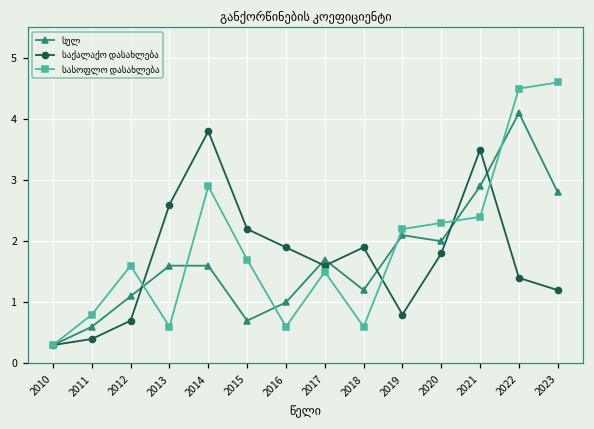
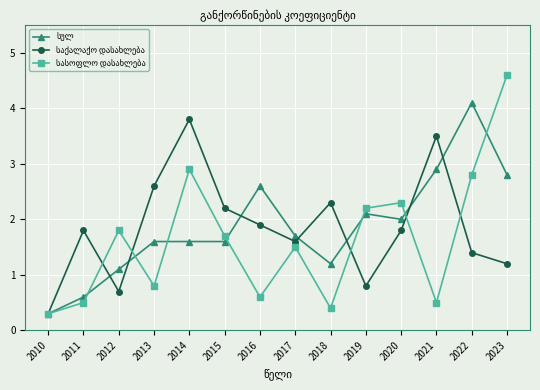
  {
    "სულ": {
      "2011": 0.6,
      "2012": 1.1,
      "2013": 1.6,
      "2014": 1.6,
-     "2015": 0.7,
-     "2016": 1.0,
+     "2015": 1.6,
+     "2016": 2.6,
      "2017": 1.7,
      "2018": 1.2,
      "2019": 2.1,
      "2020": 2.0,
      "2021": 2.9,
      "2022": 4.1,
      "2023": 2.8
    },
    "საქალაქო დასახლება": {
-     "2011": 0.4,
+     "2011": 1.8,
      "2012": 0.7,
      "2013": 2.6,
      "2014": 3.8,
      "2015": 2.2,
      "2016": 1.9,
      "2017": 1.6,
-     "2018": 1.9,
+     "2018": 2.3,
      "2019": 0.8,
      "2020": 1.8,
      "2021": 3.5,
      "2022": 1.4,
      "2023": 1.2
    },
    "სასოფლო დასახლება": {
-     "2011": 0.8,
-     "2012": 1.6,
-     "2013": 0.6,
+     "2011": 0.5,
+     "2012": 1.8,
+     "2013": 0.8,
      "2014": 2.9,
      "2015": 1.7,
      "2016": 0.6,
      "2017": 1.5,
-     "2018": 0.6,
+     "2018": 0.4,
      "2019": 2.2,
      "2020": 2.3,
-     "2021": 2.4,
-     "2022": 4.5,
+     "2021": 0.5,
+     "2022": 2.8,
      "2023": 4.6
    }
  }
